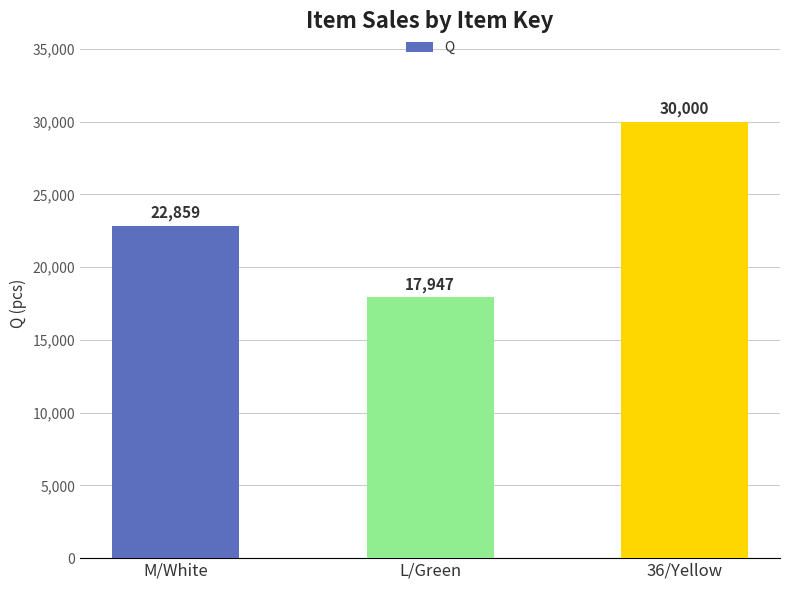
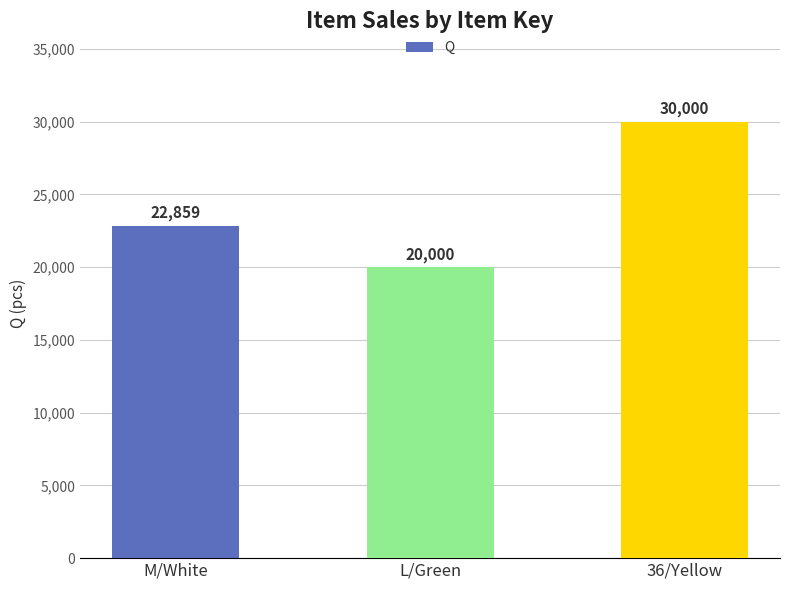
  {
    "M/White": "22,859",
-   "L/Green": "17,947",
+   "L/Green": "20,000",
    "36/Yellow": "30,000"
  }
